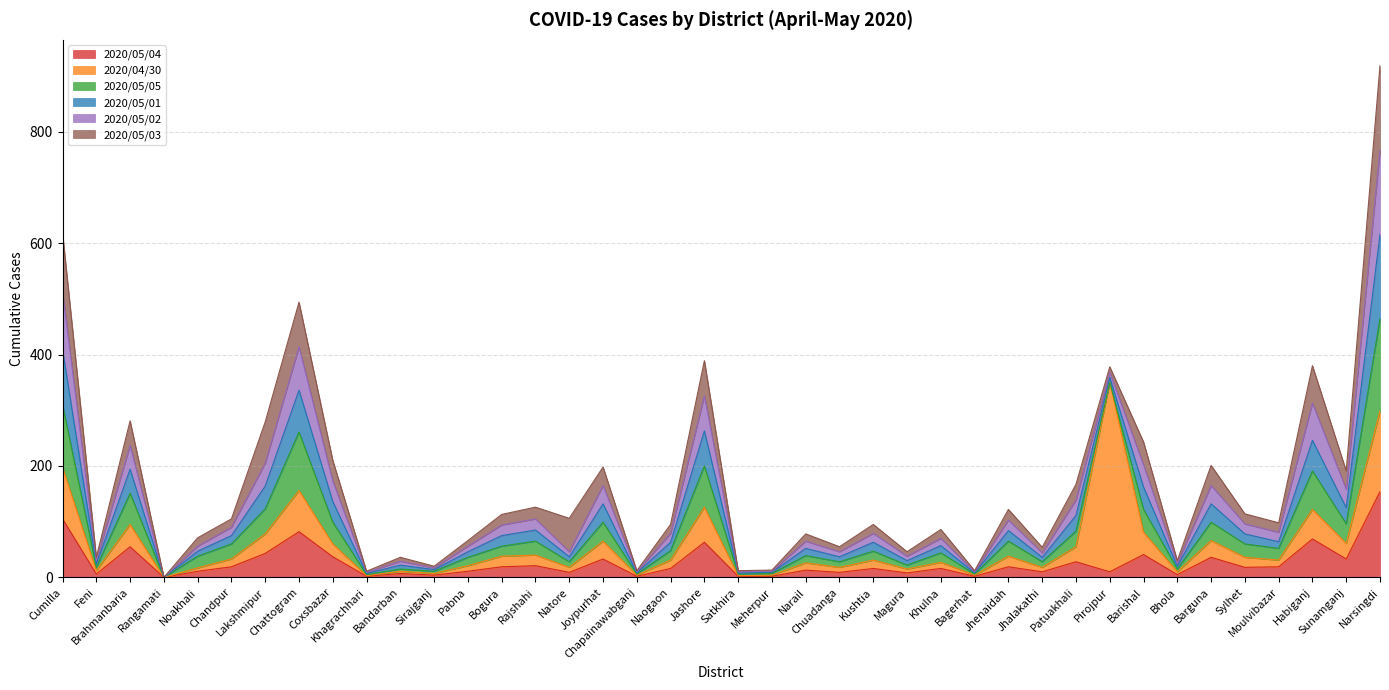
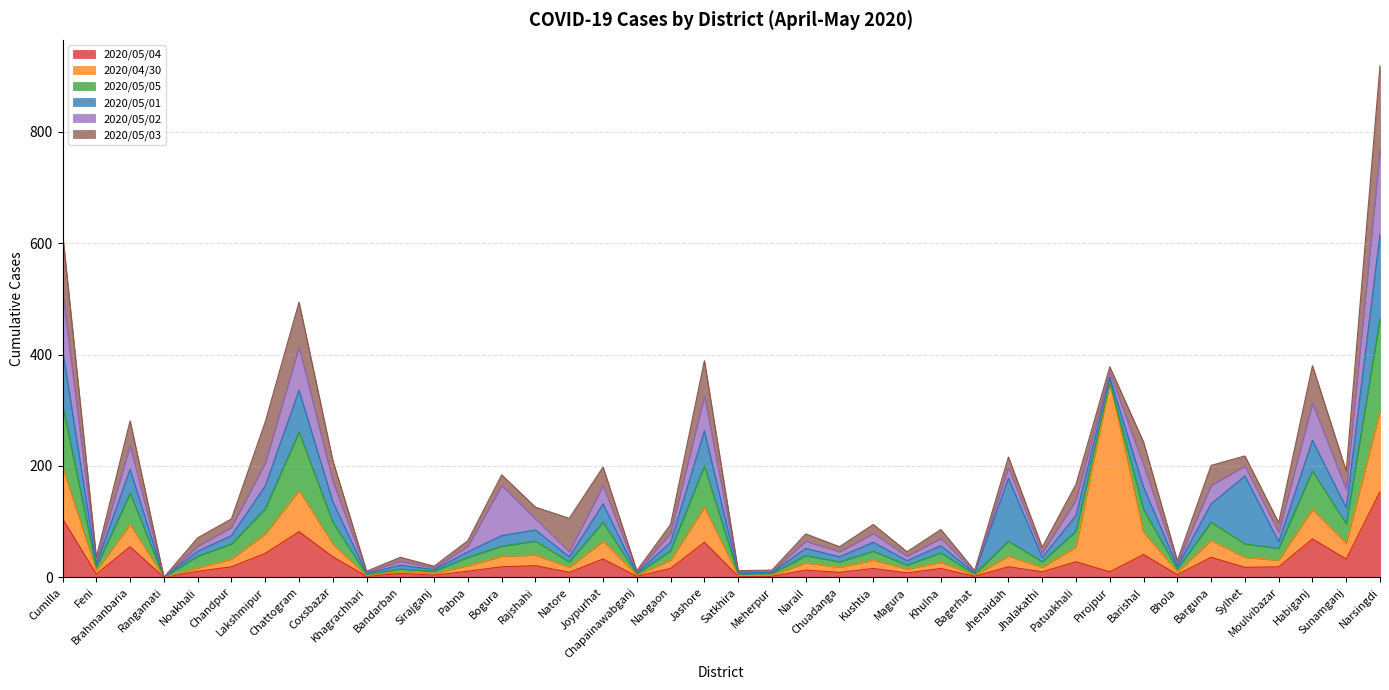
  {
    "2020/05/04": {
      "Cumilla": 110,
      "Feni": 10,
      "Brahmanbaria": 60,
      "Noakhali": 10,
      "Chandpur": 20,
      "Lakshmipur": 40,
      "Chattogram": 80,
      "Coxsbazar": 40,
      "Pabna": 10,
      "Bogura": 20,
      "Rajshahi": 20,
      "Natore": 10,
      "Joypurhat": 30,
      "Naogaon": 20,
      "Jashore": 60,
      "Narail": 10,
      "Chuadanga": 10,
      "Kushtia": 20,
      "Magura": 10,
      "Khulna": 20,
      "Jhenaidah": 20,
      "Jhalakathi": 10,
      "Patuakhali": 30,
      "Pirojpur": 10,
      "Barishal": 40,
      "Bhola": 10,
      "Barguna": 40,
      "Sylhet": 20,
      "Moulvibazar": 20,
      "Habiganj": 70,
      "Sunamganj": 30,
      "Narsingdi": 150
    },
    "2020/04/30": {
      "Cumilla": 90,
      "Feni": 10,
      "Brahmanbaria": 40,
      "Noakhali": 10,
      "Chandpur": 10,
      "Lakshmipur": 40,
      "Chattogram": 70,
      "Coxsbazar": 20,
      "Pabna": 10,
      "Bogura": 20,
      "Rajshahi": 20,
      "Natore": 10,
      "Joypurhat": 30,
      "Naogaon": 20,
      "Jashore": 60,
      "Narail": 10,
      "Chuadanga": 10,
      "Kushtia": 20,
      "Magura": 10,
      "Khulna": 10,
      "Jhenaidah": 20,
      "Jhalakathi": 10,
      "Patuakhali": 30,
      "Barishal": 40,
      "Bhola": 10,
      "Barguna": 30,
      "Sylhet": 20,
      "Moulvibazar": 10,
      "Habiganj": 50,
      "Sunamganj": 30,
      "Narsingdi": 150
    },
    "2020/05/05": {
      "Cumilla": 110,
      "Feni": 10,
      "Brahmanbaria": 60,
      "Noakhali": 20,
      "Chandpur": 30,
      "Lakshmipur": 50,
      "Chattogram": 110,
      "Coxsbazar": 40,
      "Pabna": 20,
      "Bogura": 20,
      "Rajshahi": 30,
      "Natore": 10,
      "Joypurhat": 30,
      "Naogaon": 20,
      "Jashore": 70,
      "Narail": 10,
      "Chuadanga": 10,
      "Kushtia": 20,
      "Magura": 10,
      "Khulna": 20,
      "Jhenaidah": 30,
      "Jhalakathi": 10,
      "Patuakhali": 30,
      "Barishal": 40,
      "Bhola": 10,
      "Barguna": 30,
      "Sylhet": 20,
      "Moulvibazar": 20,
      "Habiganj": 70,
      "Sunamganj": 40,
      "Narsingdi": 170
    },
    "2020/05/01": {
      "Cumilla": 100,
      "Feni": 10,
      "Brahmanbaria": 40,
      "Noakhali": 10,
      "Chandpur": 20,
      "Lakshmipur": 40,
      "Chattogram": 80,
      "Coxsbazar": 40,
      "Bandarban": 10,
      "Pabna": 10,
      "Bogura": 20,
      "Rajshahi": 20,
      "Natore": 10,
      "Joypurhat": 30,
      "Naogaon": 20,
      "Jashore": 60,
      "Narail": 10,
      "Chuadanga": 10,
      "Kushtia": 20,
      "Magura": 10,
      "Khulna": 10,
-     "Jhenaidah": 20,
+     "Jhenaidah": 110,
      "Jhalakathi": 10,
      "Patuakhali": 30,
      "Pirojpur": 10,
      "Barishal": 40,
      "Bhola": 10,
      "Barguna": 30,
-     "Sylhet": 20,
+     "Sylhet": 120,
      "Moulvibazar": 10,
      "Habiganj": 60,
      "Sunamganj": 30,
      "Narsingdi": 150
    },
    "2020/05/02": {
      "Cumilla": 100,
      "Feni": 10,
      "Brahmanbaria": 40,
      "Noakhali": 10,
      "Chandpur": 20,
      "Lakshmipur": 40,
      "Chattogram": 80,
      "Coxsbazar": 40,
      "Bandarban": 10,
      "Pabna": 10,
-     "Bogura": 20,
+     "Bogura": 90,
      "Rajshahi": 20,
      "Natore": 10,
      "Joypurhat": 30,
      "Naogaon": 20,
      "Jashore": 60,
      "Narail": 10,
      "Chuadanga": 10,
      "Kushtia": 20,
      "Magura": 10,
      "Khulna": 10,
      "Jhenaidah": 20,
      "Jhalakathi": 10,
      "Patuakhali": 30,
      "Pirojpur": 10,
      "Barishal": 40,
      "Bhola": 10,
      "Barguna": 30,
      "Sylhet": 20,
      "Moulvibazar": 20,
      "Habiganj": 70,
      "Sunamganj": 30,
      "Narsingdi": 150
    },
    "2020/05/03": {
      "Cumilla": 110,
      "Feni": 10,
      "Brahmanbaria": 40,
      "Noakhali": 20,
      "Chandpur": 20,
      "Lakshmipur": 70,
      "Chattogram": 80,
      "Coxsbazar": 40,
      "Bandarban": 10,
      "Pabna": 10,
      "Bogura": 20,
      "Rajshahi": 20,
      "Natore": 60,
      "Joypurhat": 30,
      "Naogaon": 20,
      "Jashore": 60,
      "Narail": 10,
      "Chuadanga": 10,
      "Kushtia": 20,
      "Magura": 10,
      "Khulna": 20,
      "Jhenaidah": 20,
      "Jhalakathi": 10,
      "Patuakhali": 30,
      "Pirojpur": 10,
      "Barishal": 40,
      "Bhola": 10,
      "Barguna": 40,
      "Sylhet": 20,
      "Moulvibazar": 20,
      "Habiganj": 70,
      "Sunamganj": 30,
      "Narsingdi": 150
    }
  }
